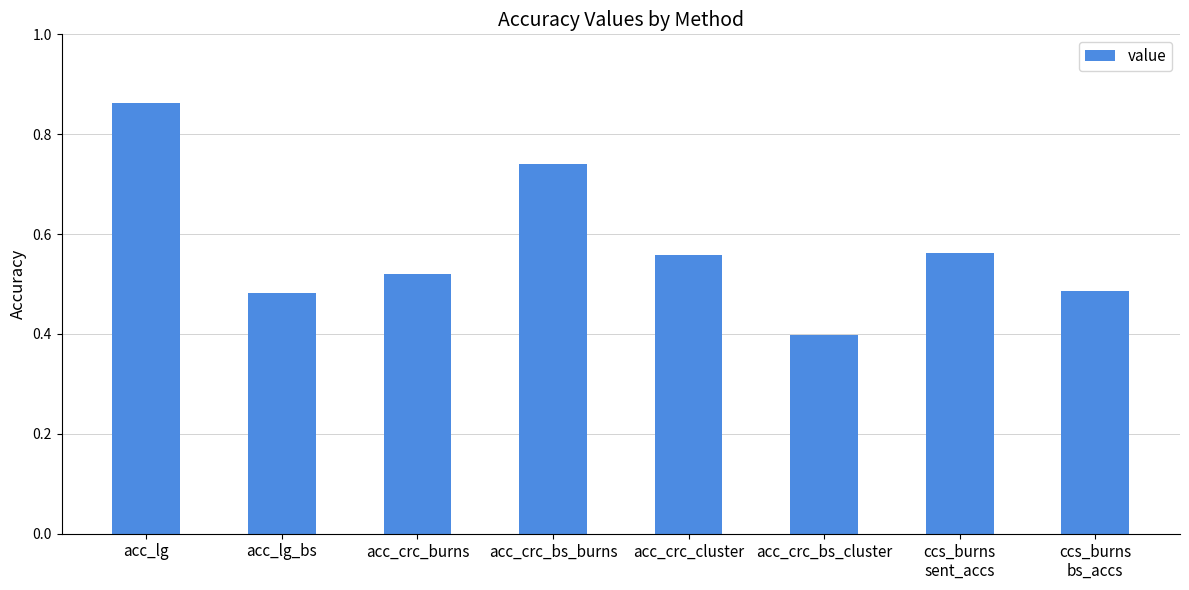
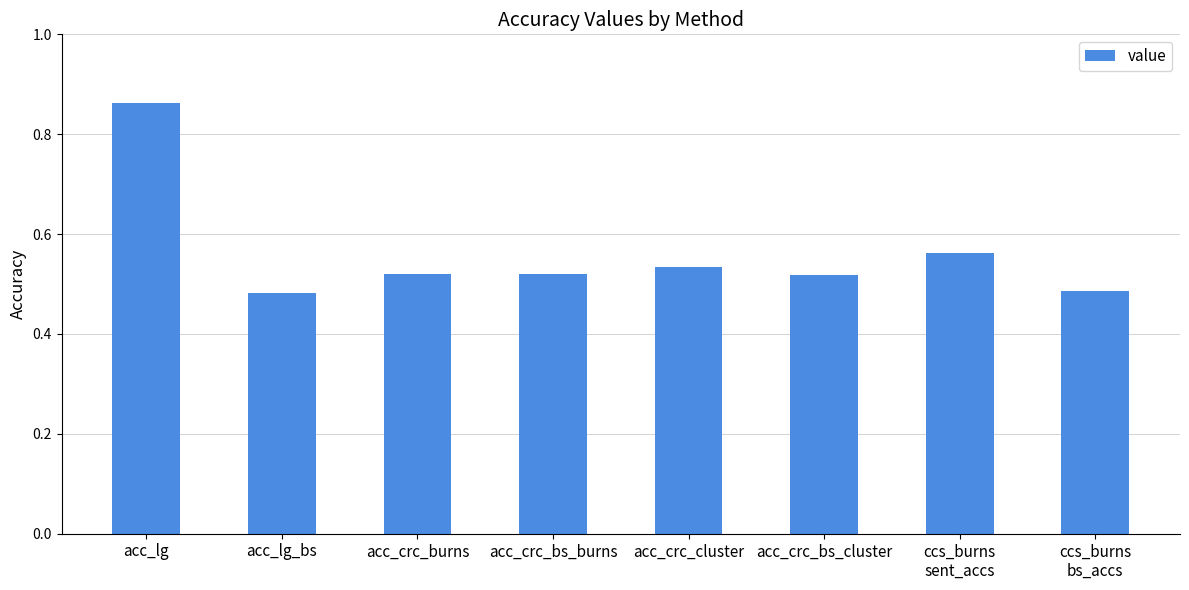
  {
    "acc_lg": 0.86,
    "acc_lg_bs": 0.48,
    "acc_crc_burns": 0.52,
-   "acc_crc_bs_burns": 0.74,
-   "acc_crc_cluster": 0.56,
-   "acc_crc_bs_cluster": 0.40,
+   "acc_crc_bs_burns": 0.52,
+   "acc_crc_cluster": 0.54,
+   "acc_crc_bs_cluster": 0.52,
    "ccs_burns sent_accs": 0.56,
    "ccs_burns bs_accs": 0.49
  }
